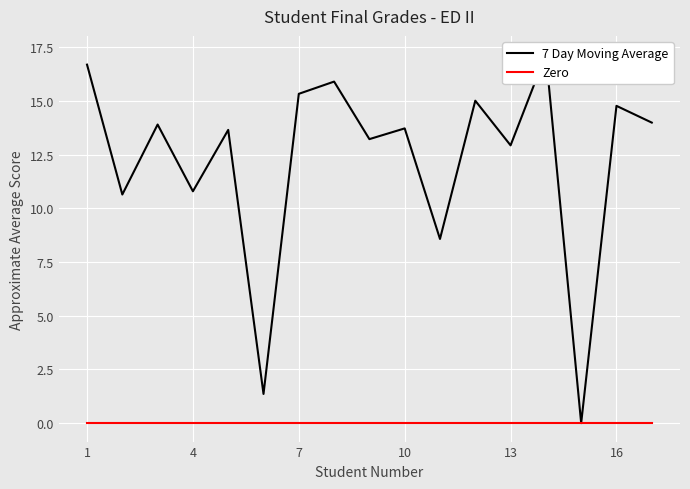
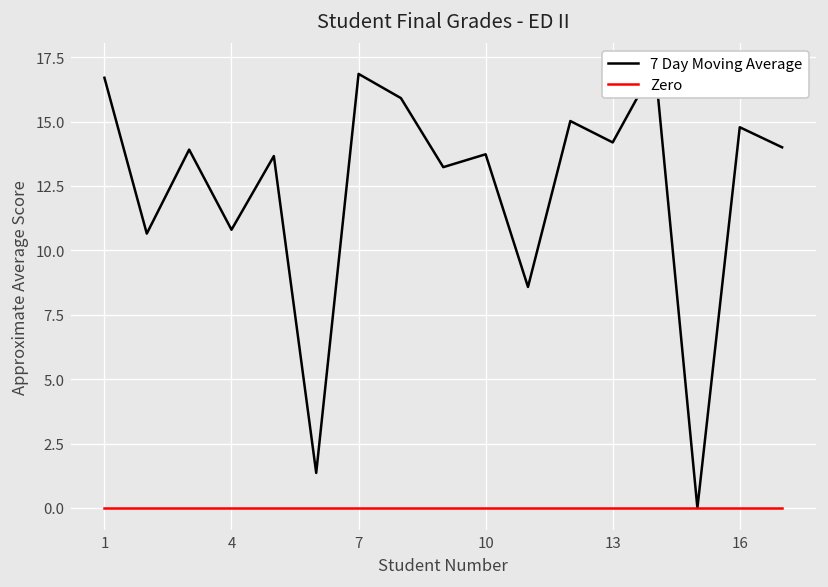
  {
    "7 Day Moving Average": {
      "1": 16.7,
      "4": 10.8,
-     "7": 15.3,
+     "7": 16.9,
      "10": 13.7,
-     "13": 12.9,
+     "13": 14.2,
      "16": 14.8
    },
    "Zero": {
      "1": 0.0,
      "4": 0.0,
      "7": 0.0,
      "10": 0.0,
      "13": 0.0,
      "16": 0.0
    }
  }
